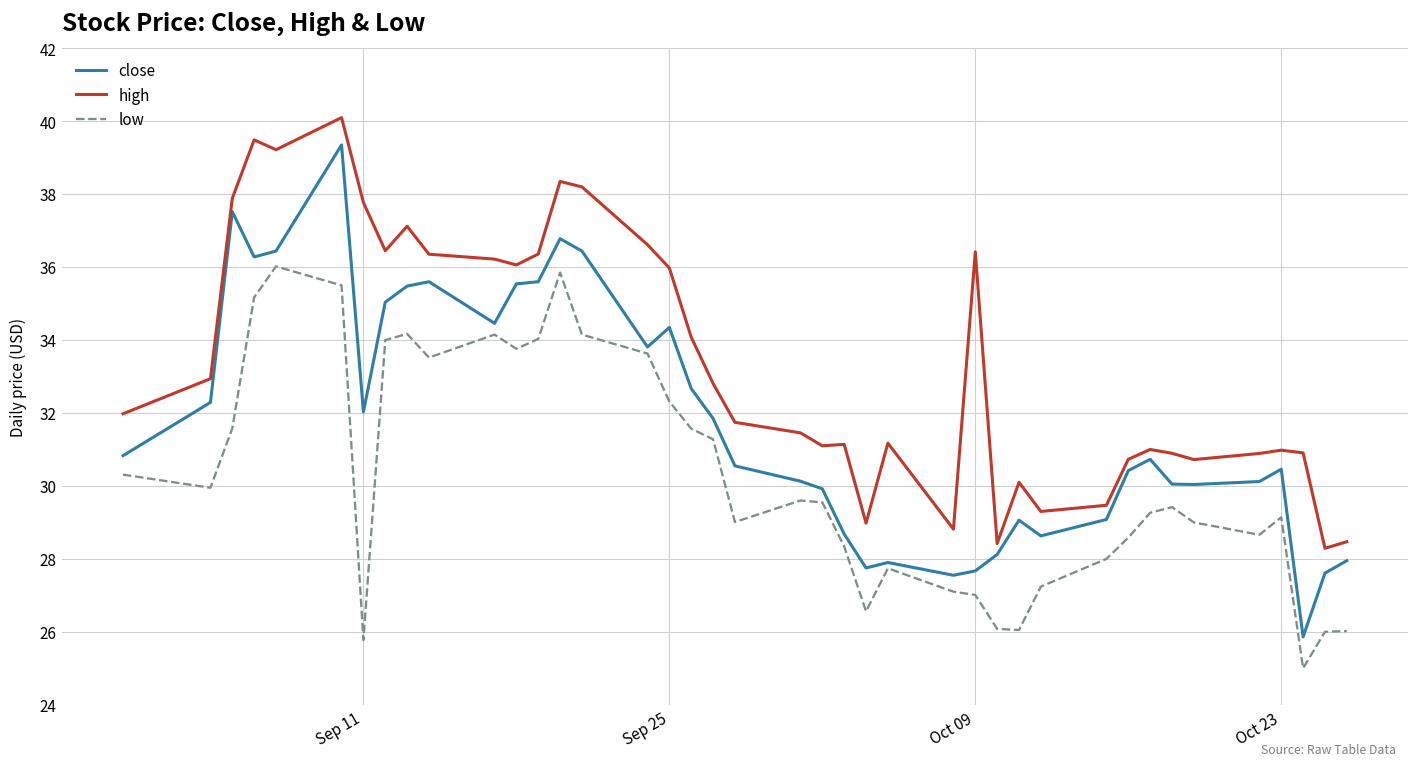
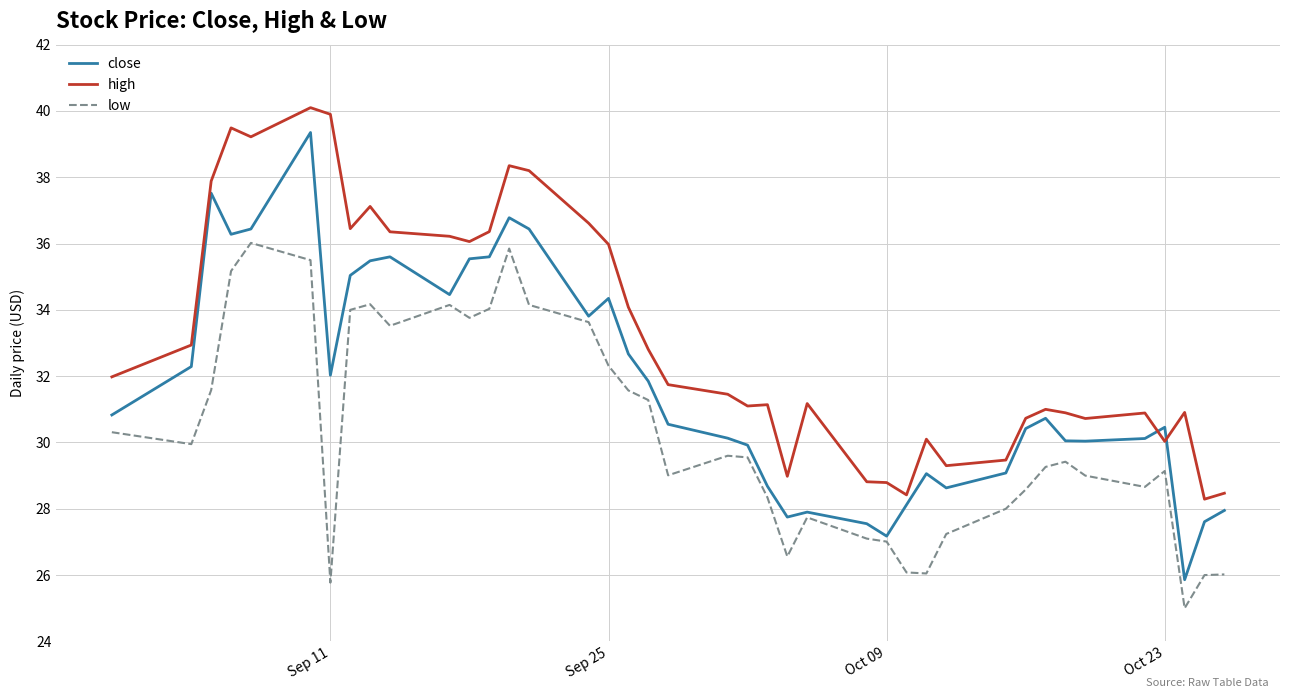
  {
    "close": {
      "Sep 11": 32.0,
      "Sep 25": 34.3,
-     "Oct 09": 27.7,
+     "Oct 09": 27.2,
      "Oct 23": 30.5
    },
    "high": {
-     "Sep 11": 37.8,
+     "Sep 11": 39.9,
      "Sep 25": 36.0,
-     "Oct 09": 36.4,
-     "Oct 23": 31.0
+     "Oct 09": 28.8,
+     "Oct 23": 30.0
    },
    "low": {
      "Sep 11": 25.8,
      "Sep 25": 32.3,
      "Oct 09": 27.0,
      "Oct 23": 29.1
    }
  }
